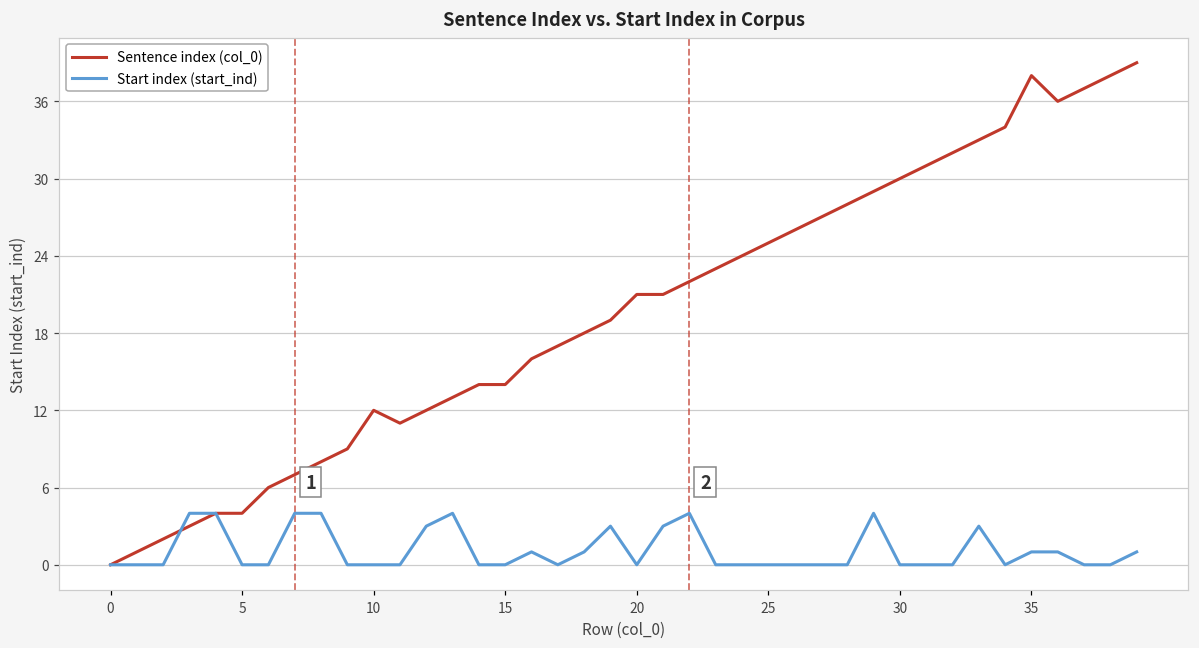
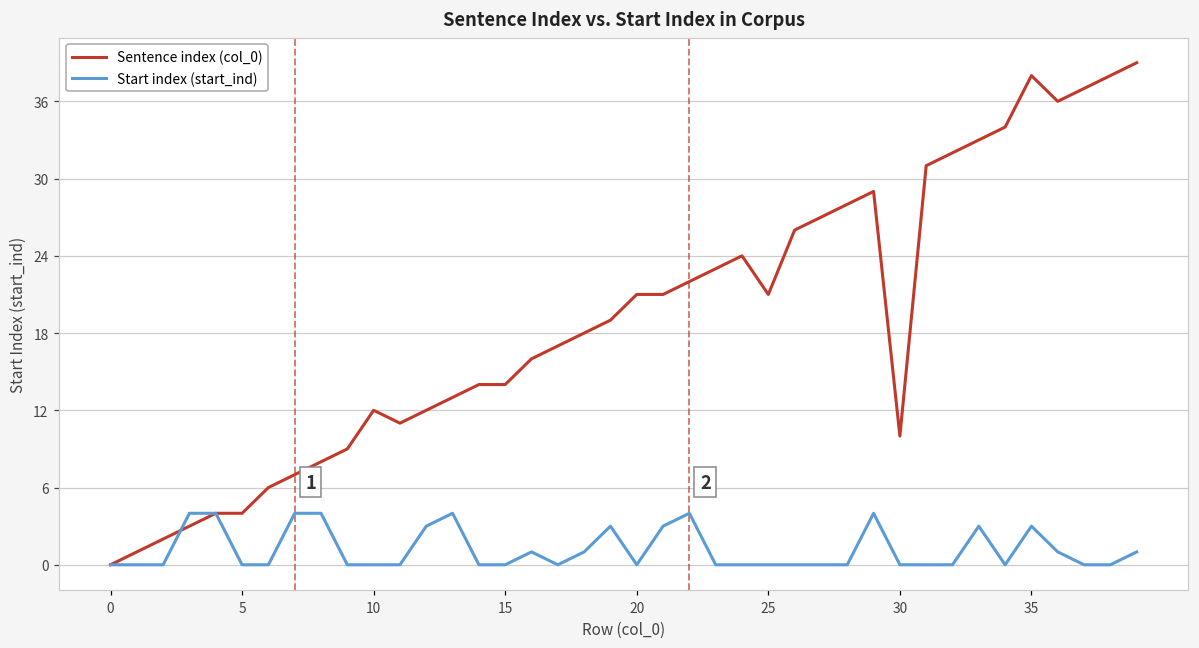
  {
    "Sentence index (col_0)": {
      "5": 4,
      "10": 12,
      "15": 14,
      "20": 21,
-     "25": 25,
-     "30": 30,
+     "25": 21,
+     "30": 10,
      "35": 38
    },
    "Start index (start_ind)": {
      "5": 0,
      "10": 0,
      "15": 0,
      "20": 0,
      "25": 0,
      "30": 0,
-     "35": 1
+     "35": 3
    }
  }
